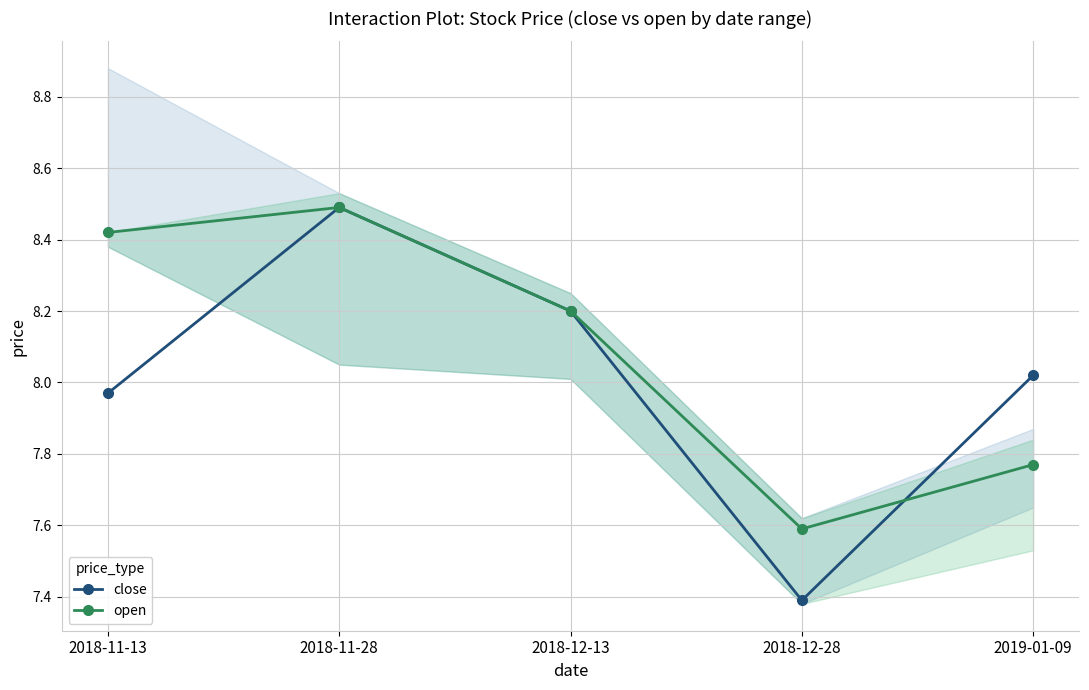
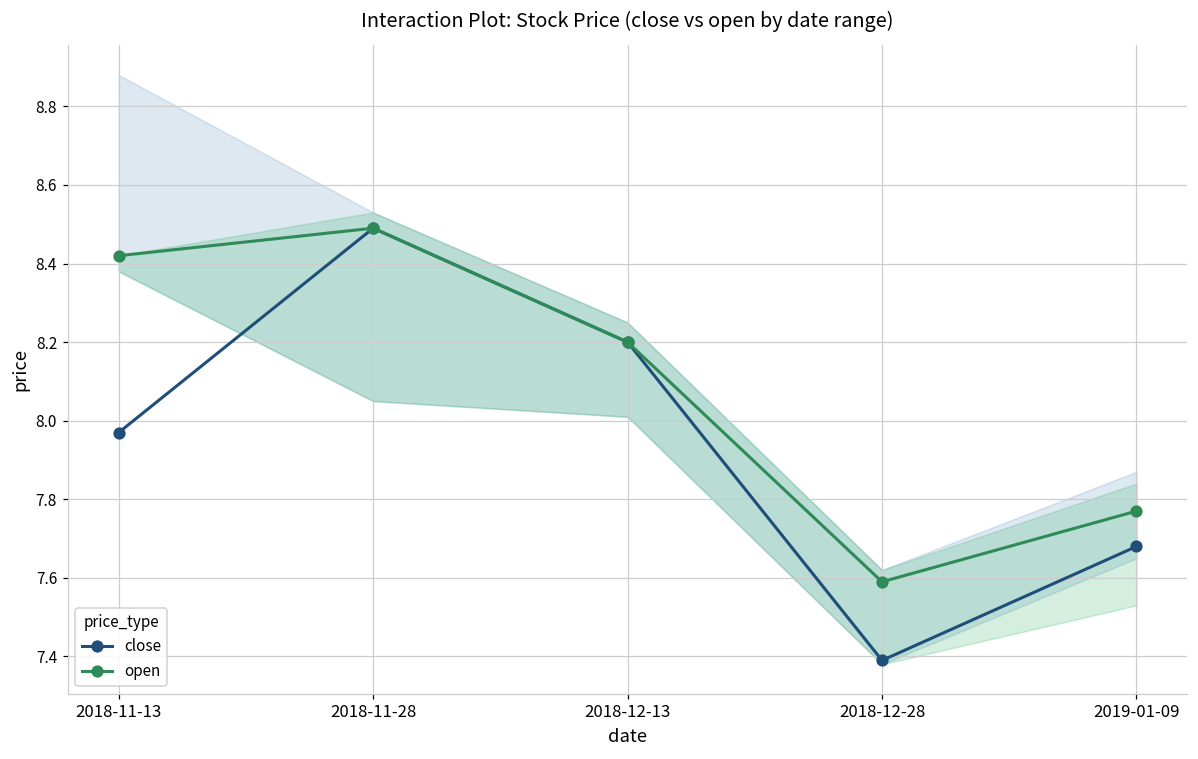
  {
    "close": {
      "2018-11-13": 7.97,
      "2018-12-28": 7.39,
-     "2019-01-09": 8.02
+     "2019-01-09": 7.68
    }
  }
